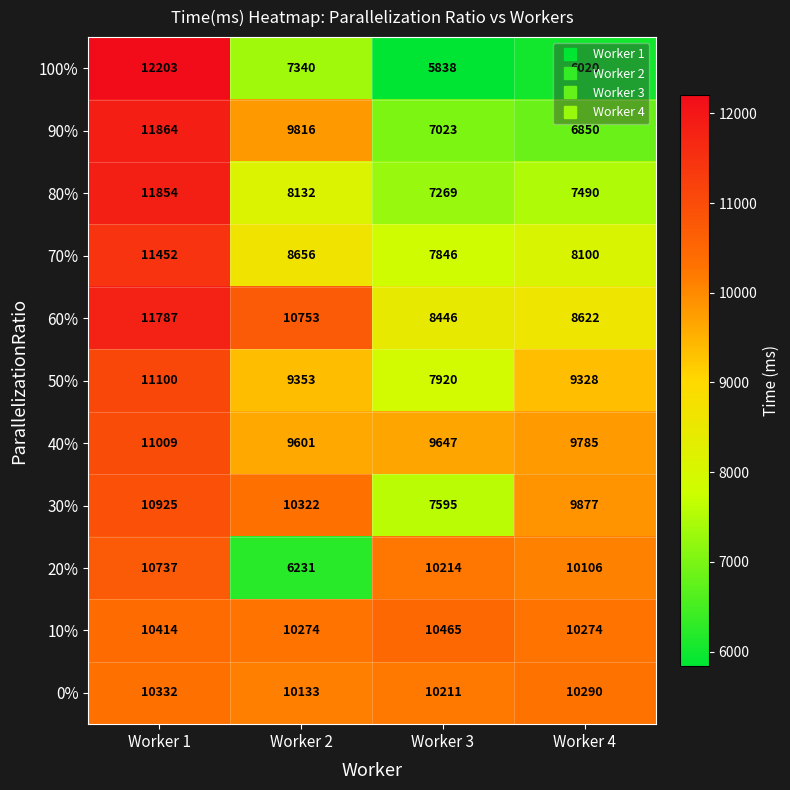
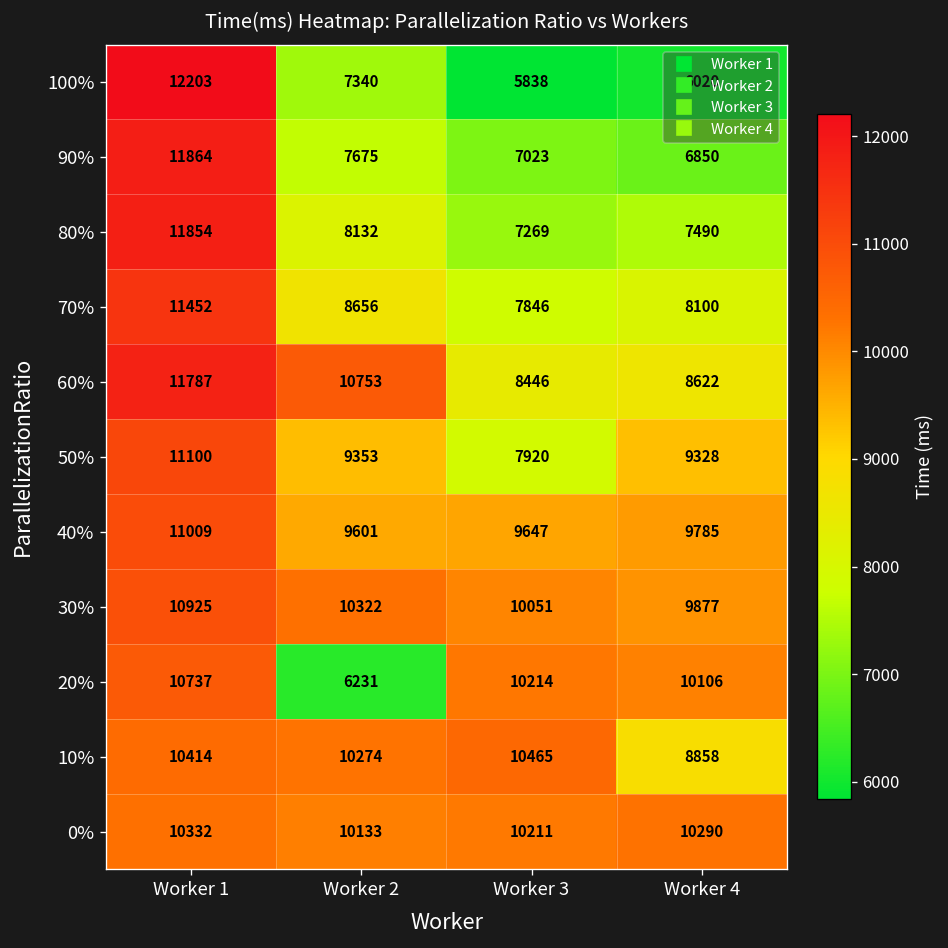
  {
    "100%": {
      "Worker 1": 12203,
      "Worker 2": 7340,
      "Worker 3": 5838
    },
    "90%": {
      "Worker 1": 11864,
-     "Worker 2": 9816,
+     "Worker 2": 7675,
      "Worker 3": 7023,
      "Worker 4": 6850
    },
    "80%": {
      "Worker 1": 11854,
      "Worker 2": 8132,
      "Worker 3": 7269,
      "Worker 4": 7490
    },
    "70%": {
      "Worker 1": 11452,
      "Worker 2": 8656,
      "Worker 3": 7846,
      "Worker 4": 8100
    },
    "60%": {
      "Worker 1": 11787,
      "Worker 2": 10753,
      "Worker 3": 8446,
      "Worker 4": 8622
    },
    "50%": {
      "Worker 1": 11100,
      "Worker 2": 9353,
      "Worker 3": 7920,
      "Worker 4": 9328
    },
    "40%": {
      "Worker 1": 11009,
      "Worker 2": 9601,
      "Worker 3": 9647,
      "Worker 4": 9785
    },
    "30%": {
      "Worker 1": 10925,
      "Worker 2": 10322,
-     "Worker 3": 7595,
+     "Worker 3": 10051,
      "Worker 4": 9877
    },
    "20%": {
      "Worker 1": 10737,
      "Worker 2": 6231,
      "Worker 3": 10214,
      "Worker 4": 10106
    },
    "10%": {
      "Worker 1": 10414,
      "Worker 2": 10274,
      "Worker 3": 10465,
-     "Worker 4": 10274
+     "Worker 4": 8858
    },
    "0%": {
      "Worker 1": 10332,
      "Worker 2": 10133,
      "Worker 3": 10211,
      "Worker 4": 10290
    }
  }
